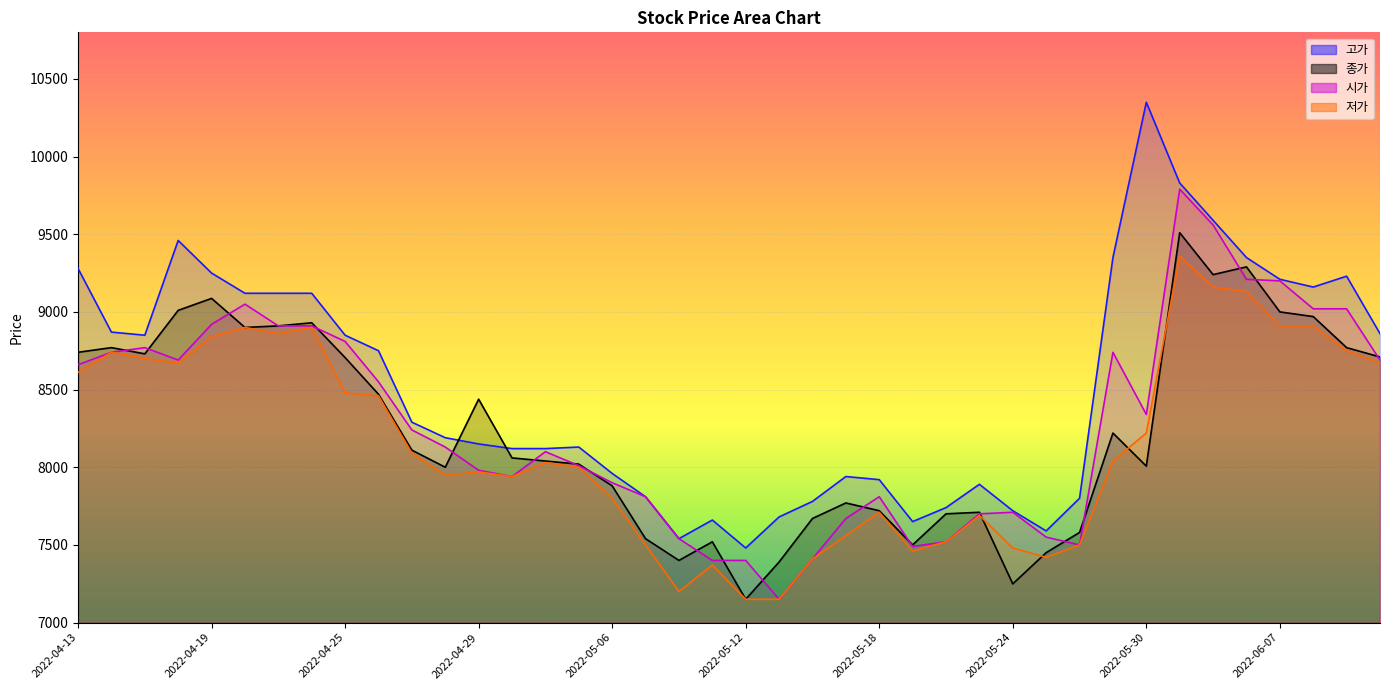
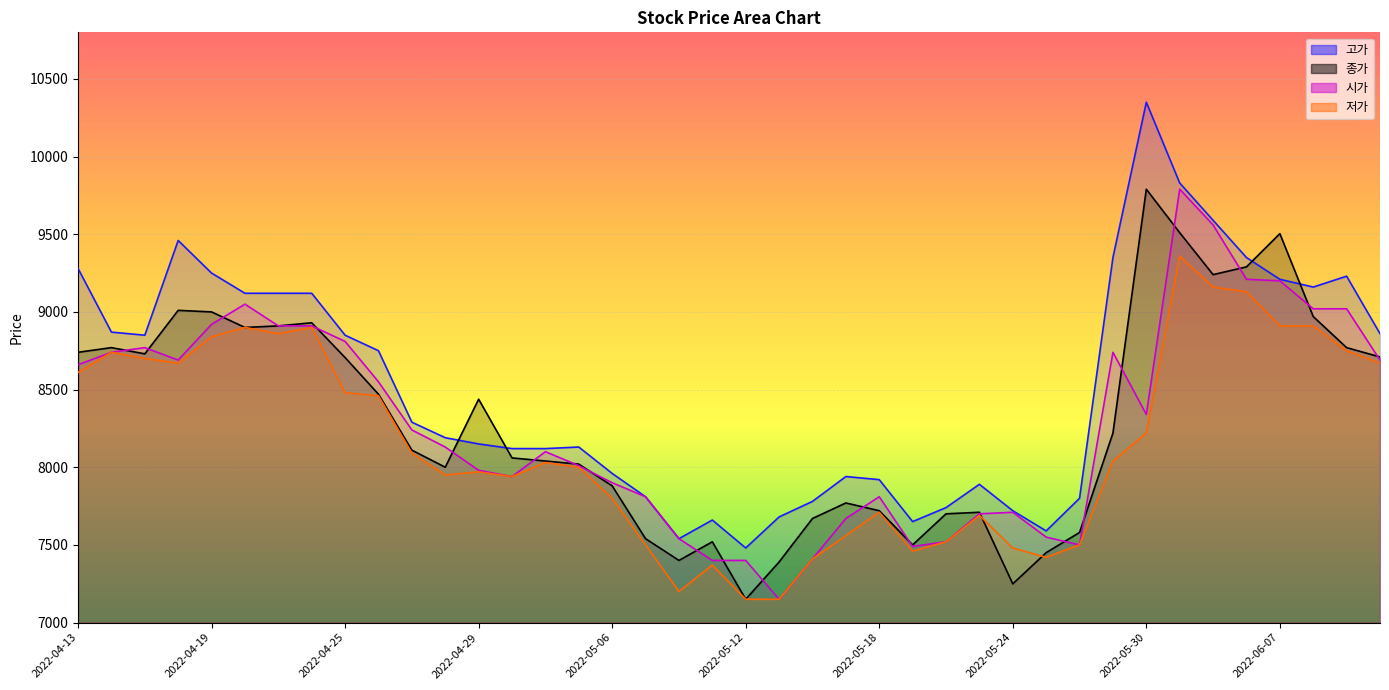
  {
    "종가": {
      "2022-04-13": 8740,
-     "2022-04-19": 9090,
+     "2022-04-19": 9000,
      "2022-04-25": 8710,
      "2022-04-29": 8440,
      "2022-05-06": 7880,
      "2022-05-24": 7250,
-     "2022-05-30": 8010,
-     "2022-06-07": 9000
+     "2022-05-30": 9790,
+     "2022-06-07": 9500
    }
  }
